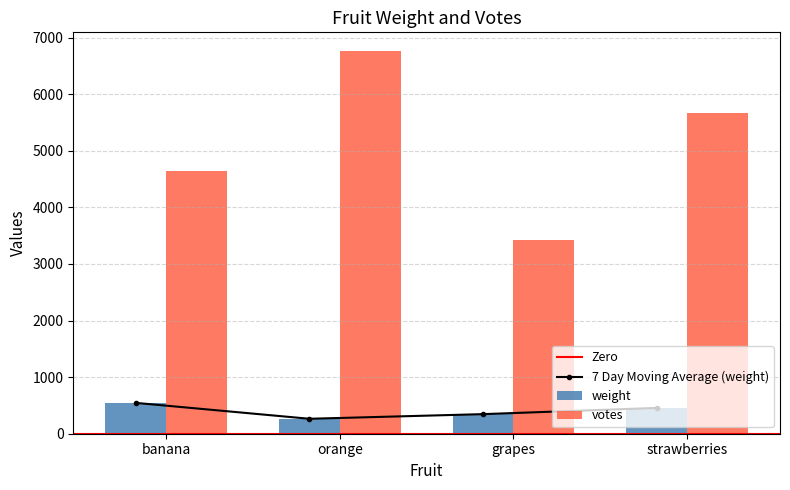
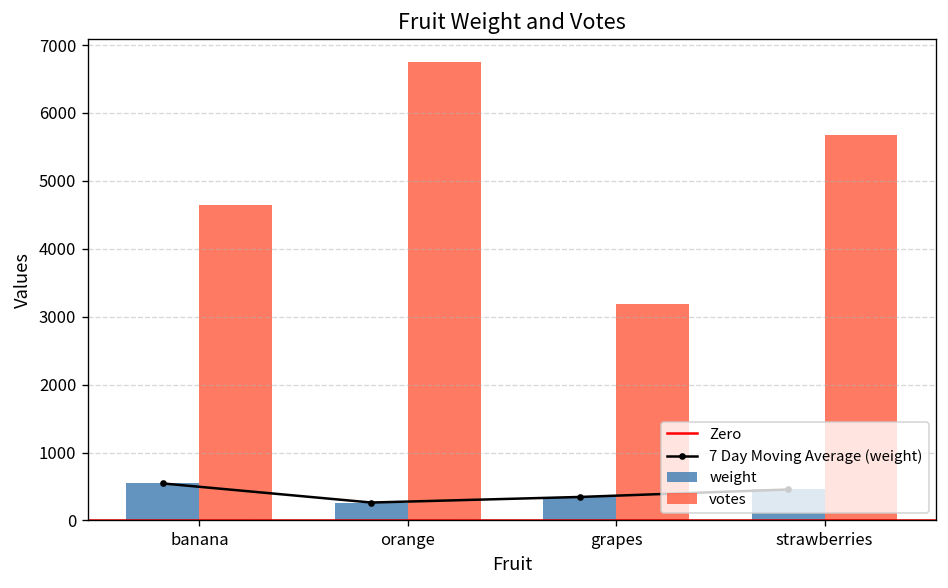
  {
    "weight": {
      "banana": 500,
      "orange": 300,
      "grapes": 300
    },
    "votes": {
      "banana": 4600,
      "orange": 6800,
-     "grapes": 3400,
+     "grapes": 3200,
      "strawberries": 5700
    }
  }
